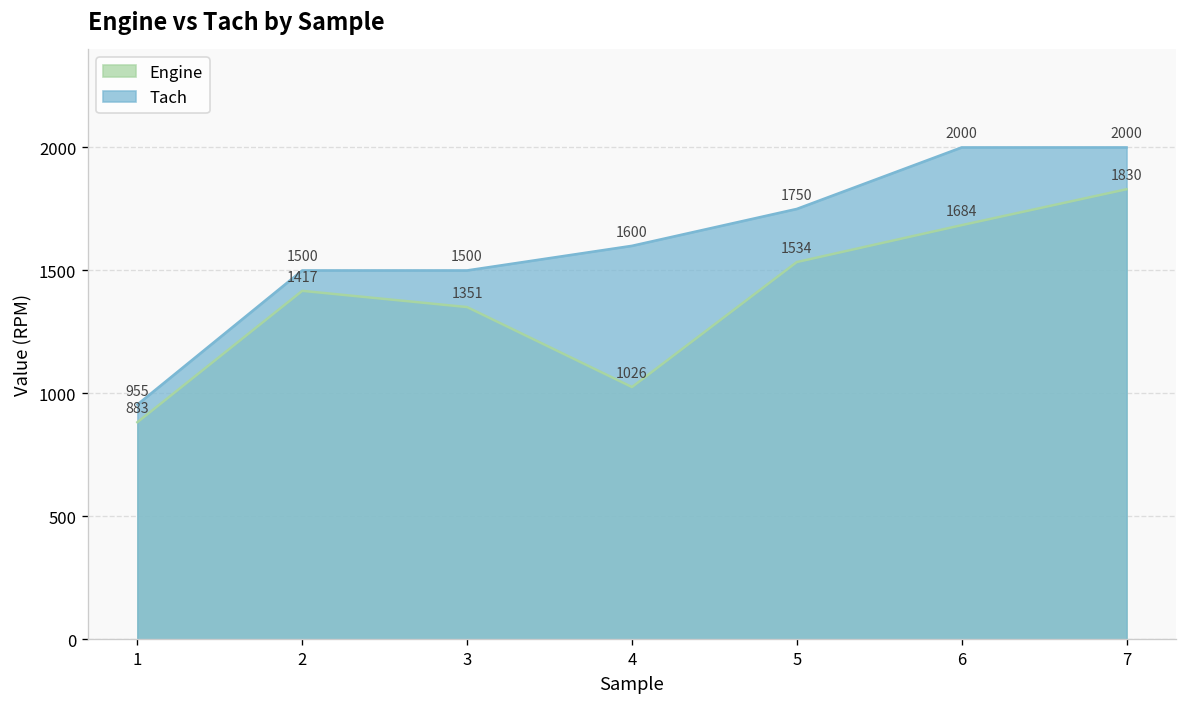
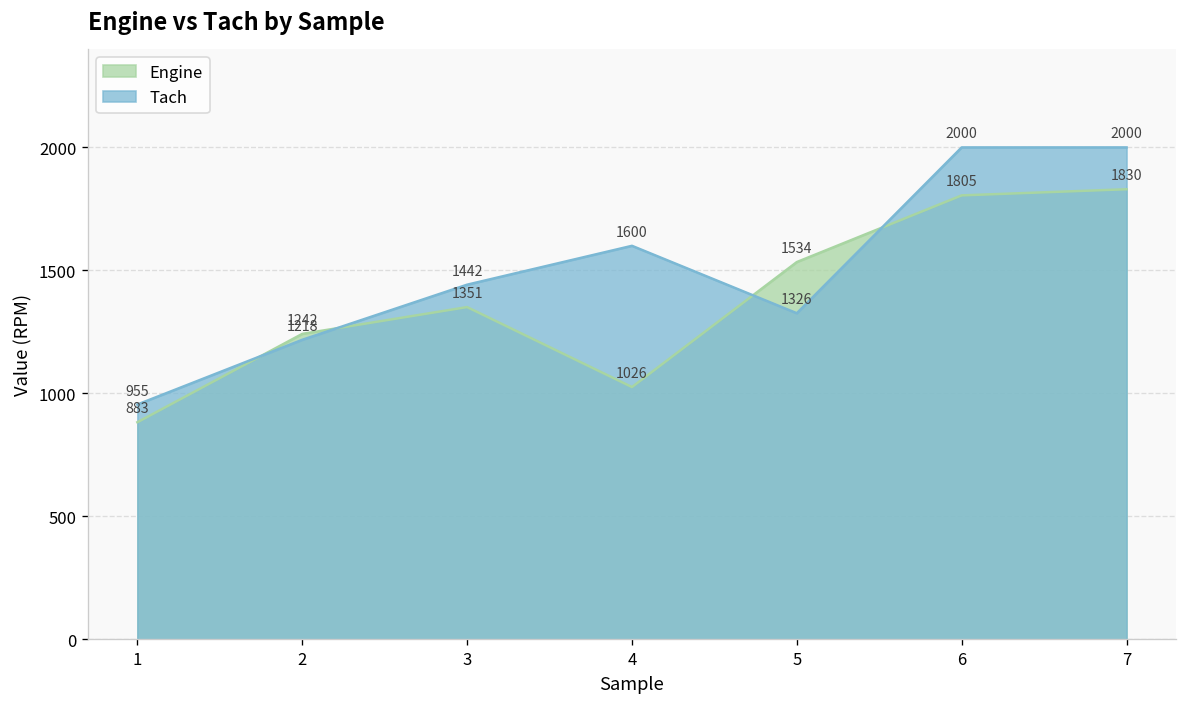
  {
    "Engine": {
-     "2": 1417,
+     "2": 1242,
      "3": 1351,
      "4": 1026,
      "5": 1534,
-     "6": 1684,
+     "6": 1805,
      "7": 1830
    },
    "Tach": {
      "1": 955,
-     "2": 1500,
-     "3": 1500,
+     "2": 1218,
+     "3": 1442,
      "4": 1600,
-     "5": 1750,
+     "5": 1326,
      "6": 2000,
      "7": 2000
    }
  }
